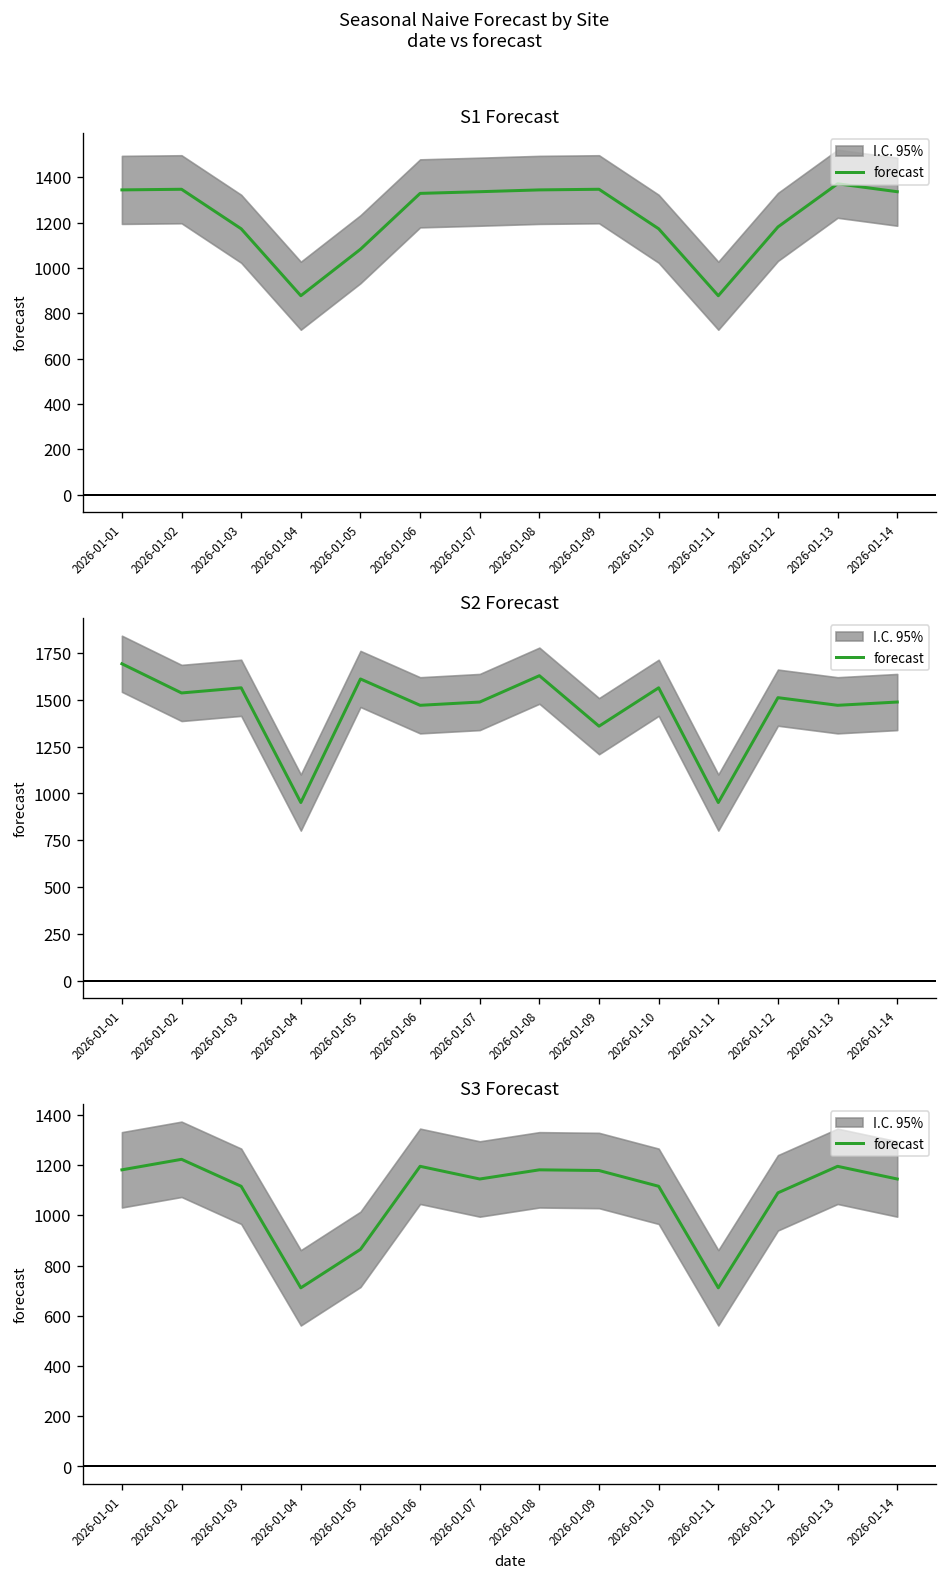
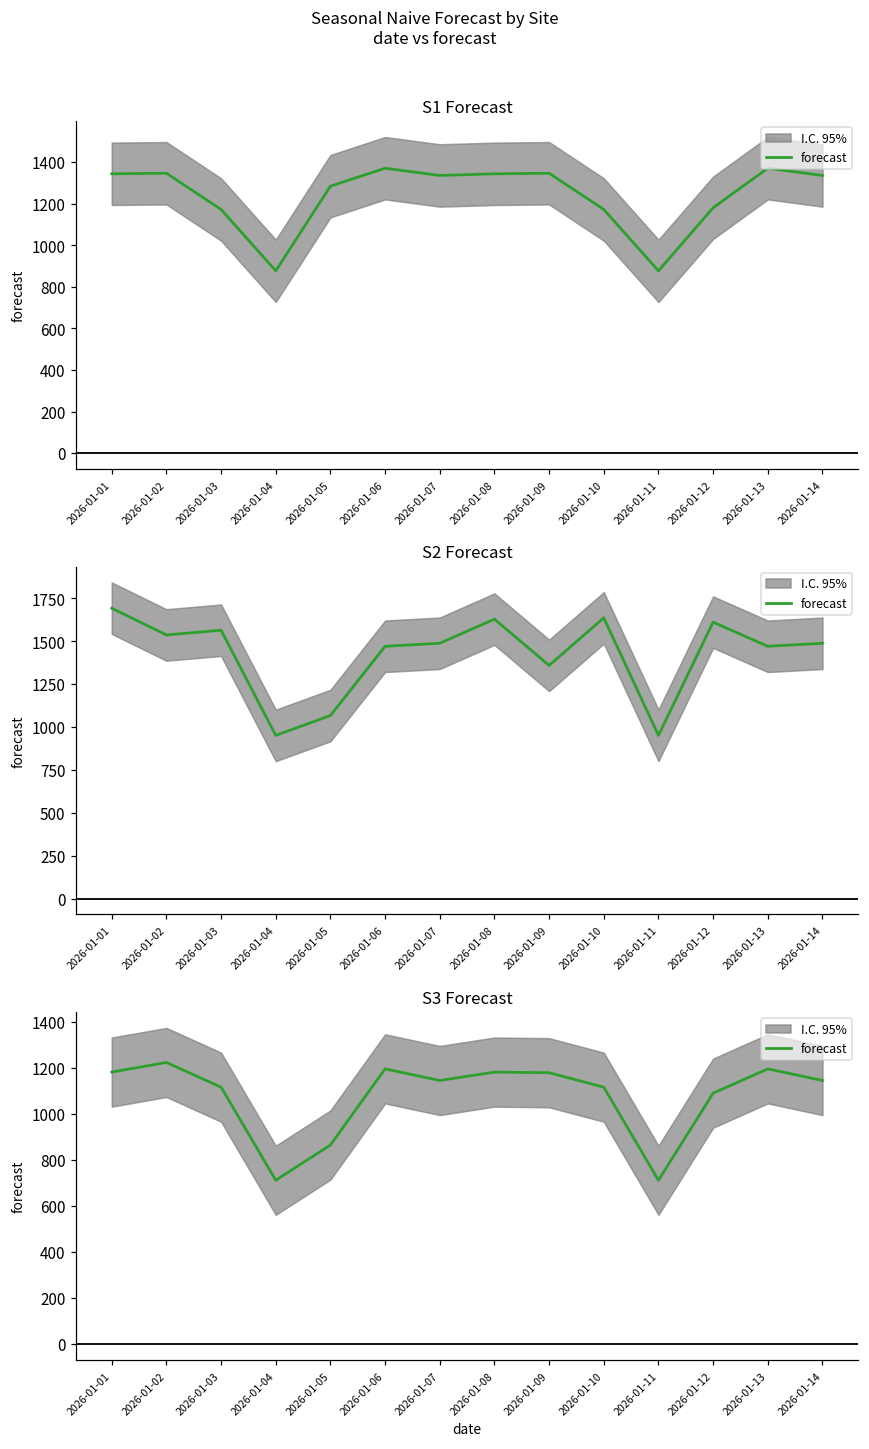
  {
    "S1 Forecast": {
      "forecast": {
        "2026-01-01": 1340,
        "2026-01-02": 1350,
        "2026-01-03": 1170,
        "2026-01-04": 880,
-       "2026-01-05": 1080,
-       "2026-01-06": 1330,
+       "2026-01-05": 1280,
+       "2026-01-06": 1370,
        "2026-01-07": 1340,
        "2026-01-08": 1340,
        "2026-01-09": 1350,
        "2026-01-10": 1170,
        "2026-01-11": 880,
        "2026-01-12": 1180,
        "2026-01-13": 1370,
        "2026-01-14": 1340
      }
    },
    "S2 Forecast": {
      "forecast": {
        "2026-01-01": 1690,
        "2026-01-02": 1540,
        "2026-01-03": 1560,
        "2026-01-04": 950,
-       "2026-01-05": 1610,
+       "2026-01-05": 1070,
        "2026-01-06": 1470,
        "2026-01-07": 1490,
        "2026-01-08": 1630,
        "2026-01-09": 1360,
-       "2026-01-10": 1560,
+       "2026-01-10": 1640,
        "2026-01-11": 950,
-       "2026-01-12": 1510,
+       "2026-01-12": 1610,
        "2026-01-13": 1470,
        "2026-01-14": 1490
      }
    },
    "S3 Forecast": {
      "forecast": {
        "2026-01-01": 1180,
        "2026-01-02": 1220,
        "2026-01-03": 1120,
        "2026-01-04": 710,
        "2026-01-05": 860,
        "2026-01-06": 1200,
        "2026-01-07": 1140,
        "2026-01-08": 1180,
        "2026-01-09": 1180,
        "2026-01-10": 1120,
        "2026-01-11": 710,
        "2026-01-12": 1090,
        "2026-01-13": 1200,
        "2026-01-14": 1140
      }
    }
  }
